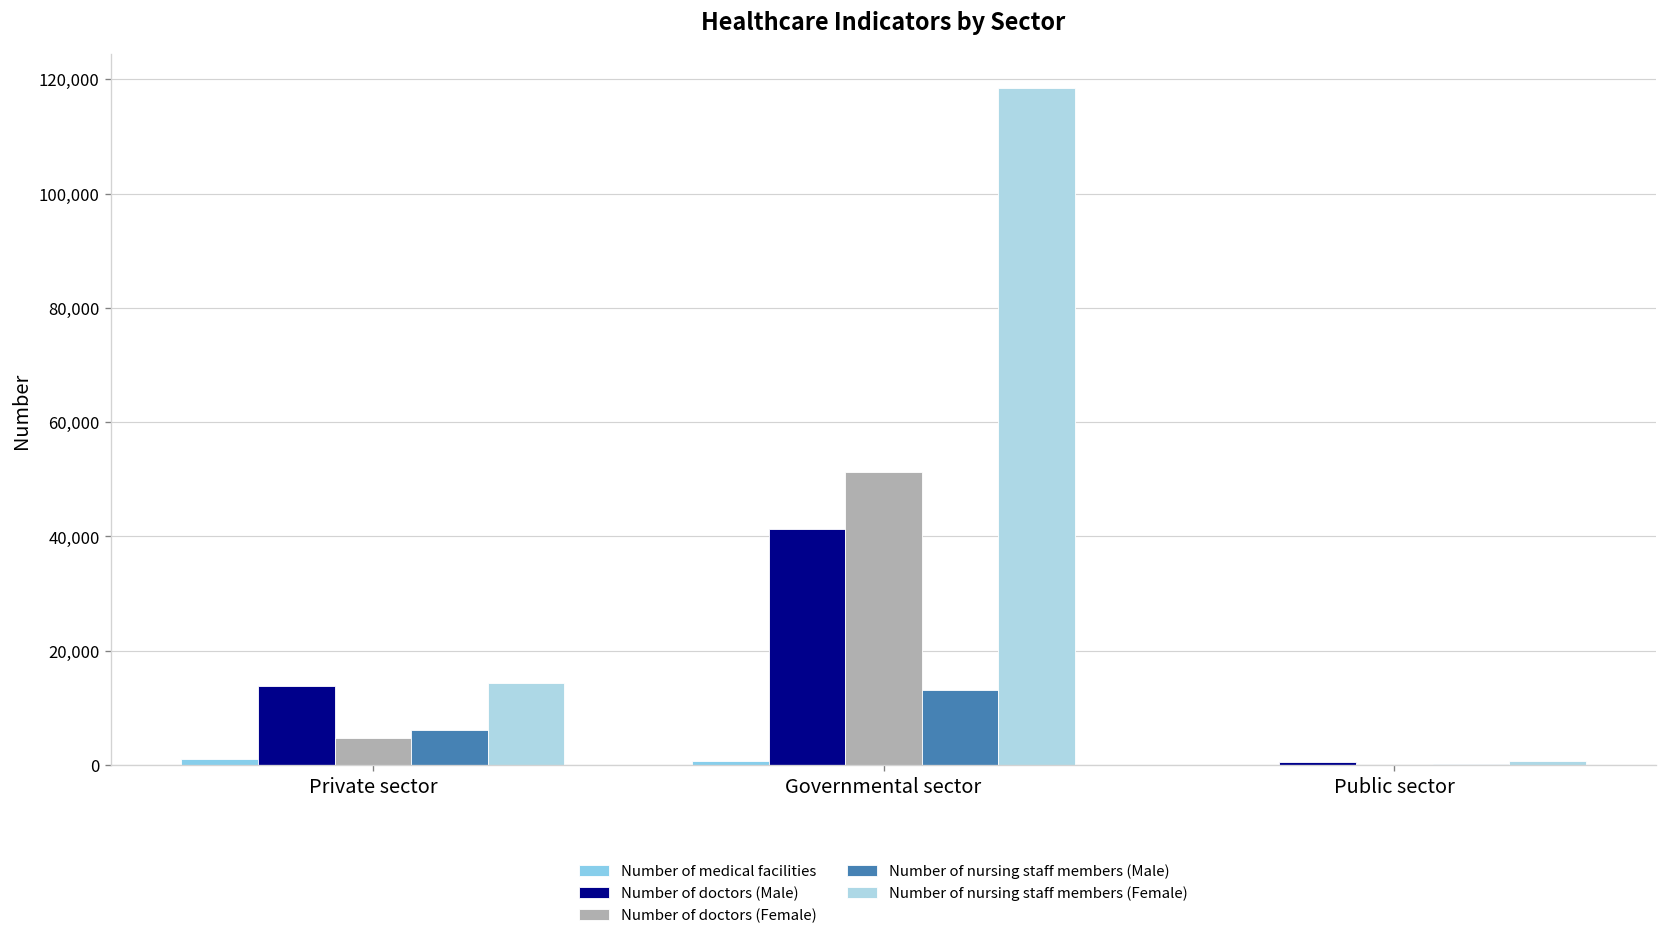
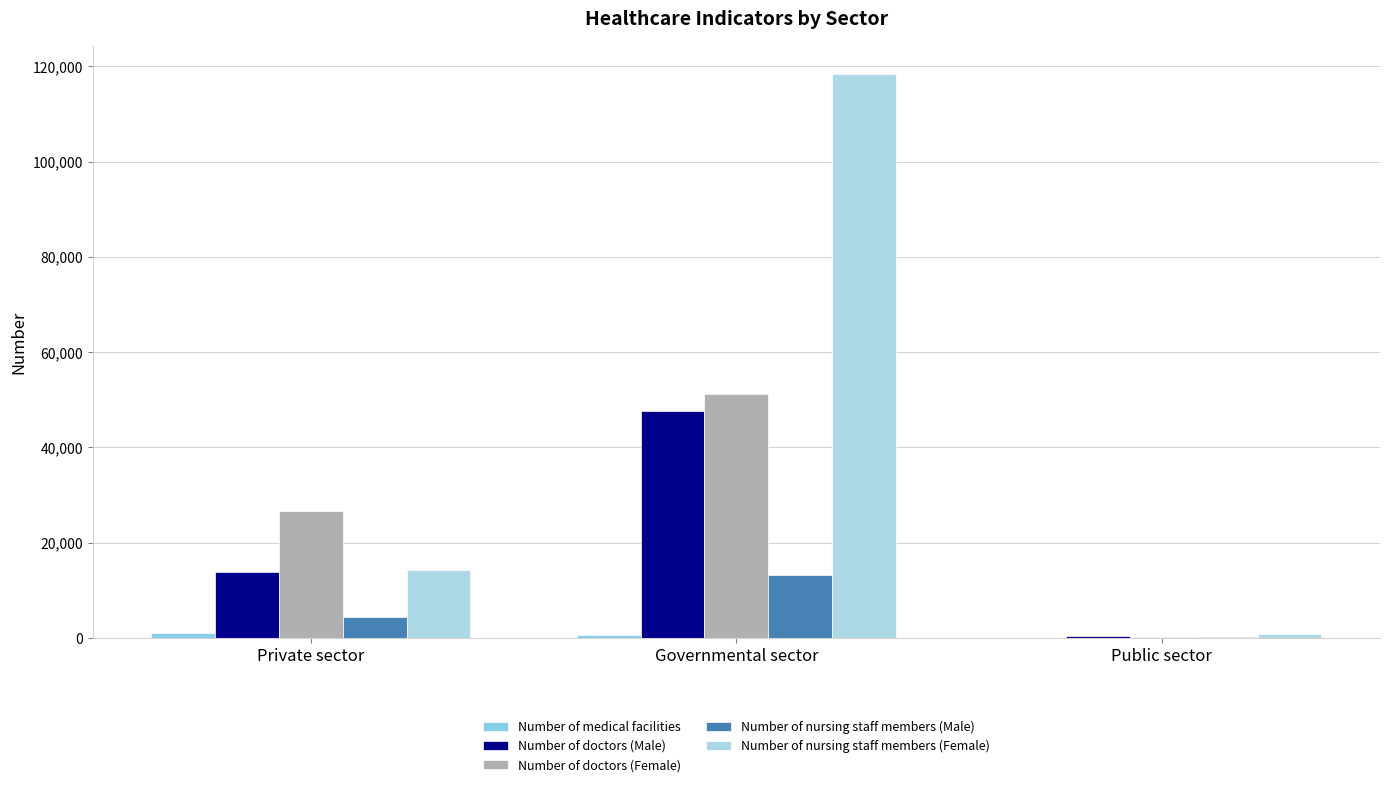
  {
    "Number of doctors (Male)": {
      "Private sector": "14,000",
-     "Governmental sector": "41,000"
+     "Governmental sector": "48,000"
    },
    "Number of doctors (Female)": {
-     "Private sector": "5,000",
+     "Private sector": "27,000",
      "Governmental sector": "51,000"
    },
    "Number of nursing staff members (Male)": {
-     "Private sector": "6,000",
+     "Private sector": "4,000",
      "Governmental sector": "13,000"
    }
  }
